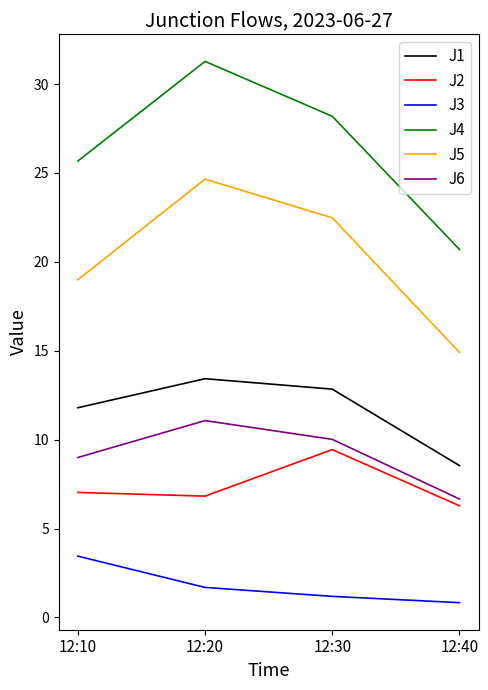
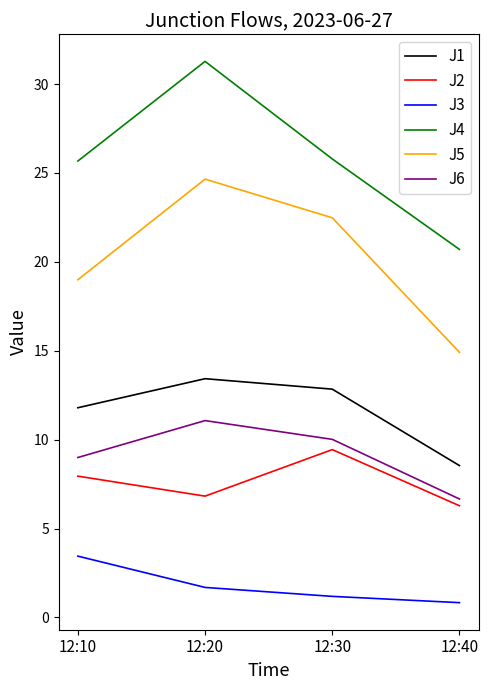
  {
    "J1": {
      "12:10": 11.8,
      "12:20": 13.4,
      "12:30": 12.8,
      "12:40": 8.5
    },
    "J2": {
-     "12:10": 7.0,
+     "12:10": 7.9,
      "12:20": 6.8,
      "12:30": 9.4,
      "12:40": 6.3
    },
    "J3": {
      "12:10": 3.4,
      "12:20": 1.7,
      "12:30": 1.2,
      "12:40": 0.8
    },
    "J4": {
      "12:10": 25.7,
      "12:20": 31.3,
-     "12:30": 28.2,
+     "12:30": 25.8,
      "12:40": 20.7
    },
    "J5": {
      "12:10": 19.0,
      "12:20": 24.7,
      "12:30": 22.5,
      "12:40": 14.9
    },
    "J6": {
      "12:10": 9.0,
      "12:20": 11.1,
      "12:30": 10.0,
      "12:40": 6.7
    }
  }
